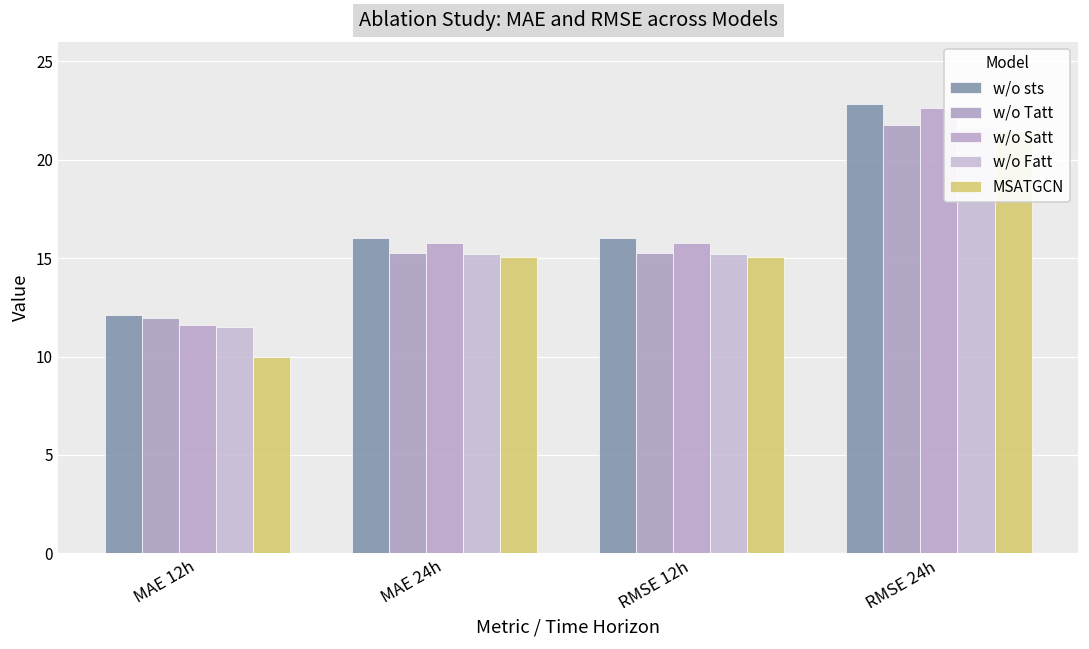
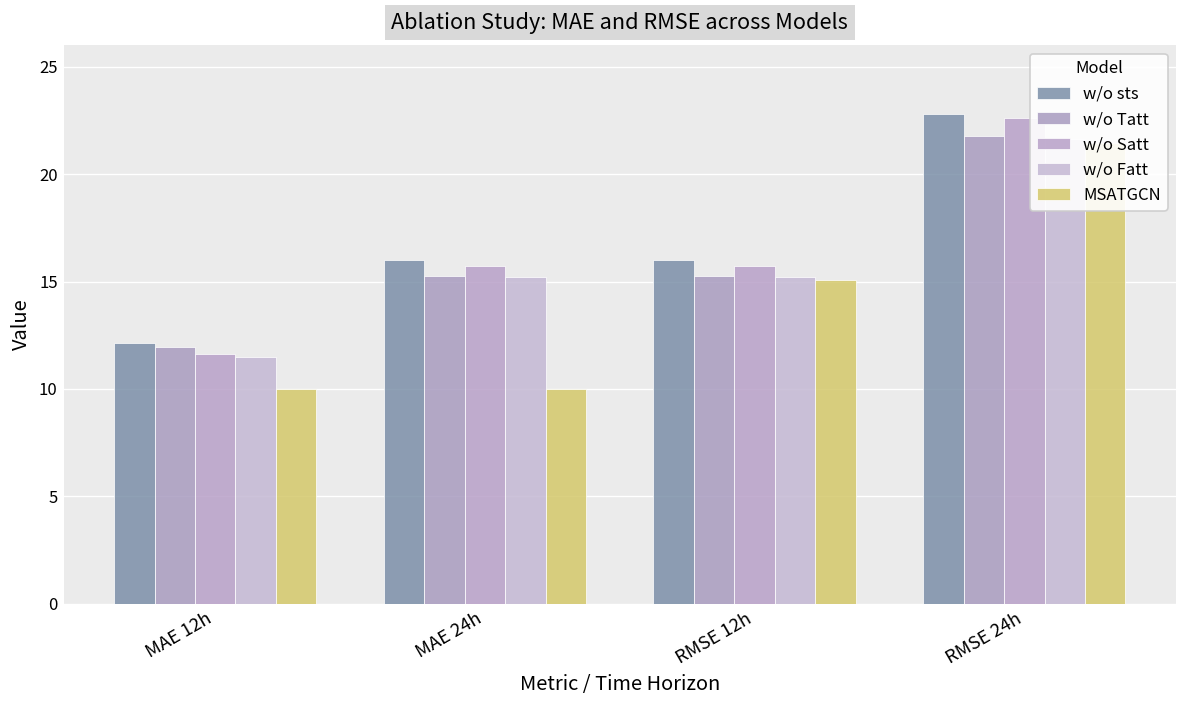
  {
    "MSATGCN": {
      "MAE 12h": 10.0,
-     "MAE 24h": 15.1,
+     "MAE 24h": 10.0,
      "RMSE 12h": 15.1
    }
  }
